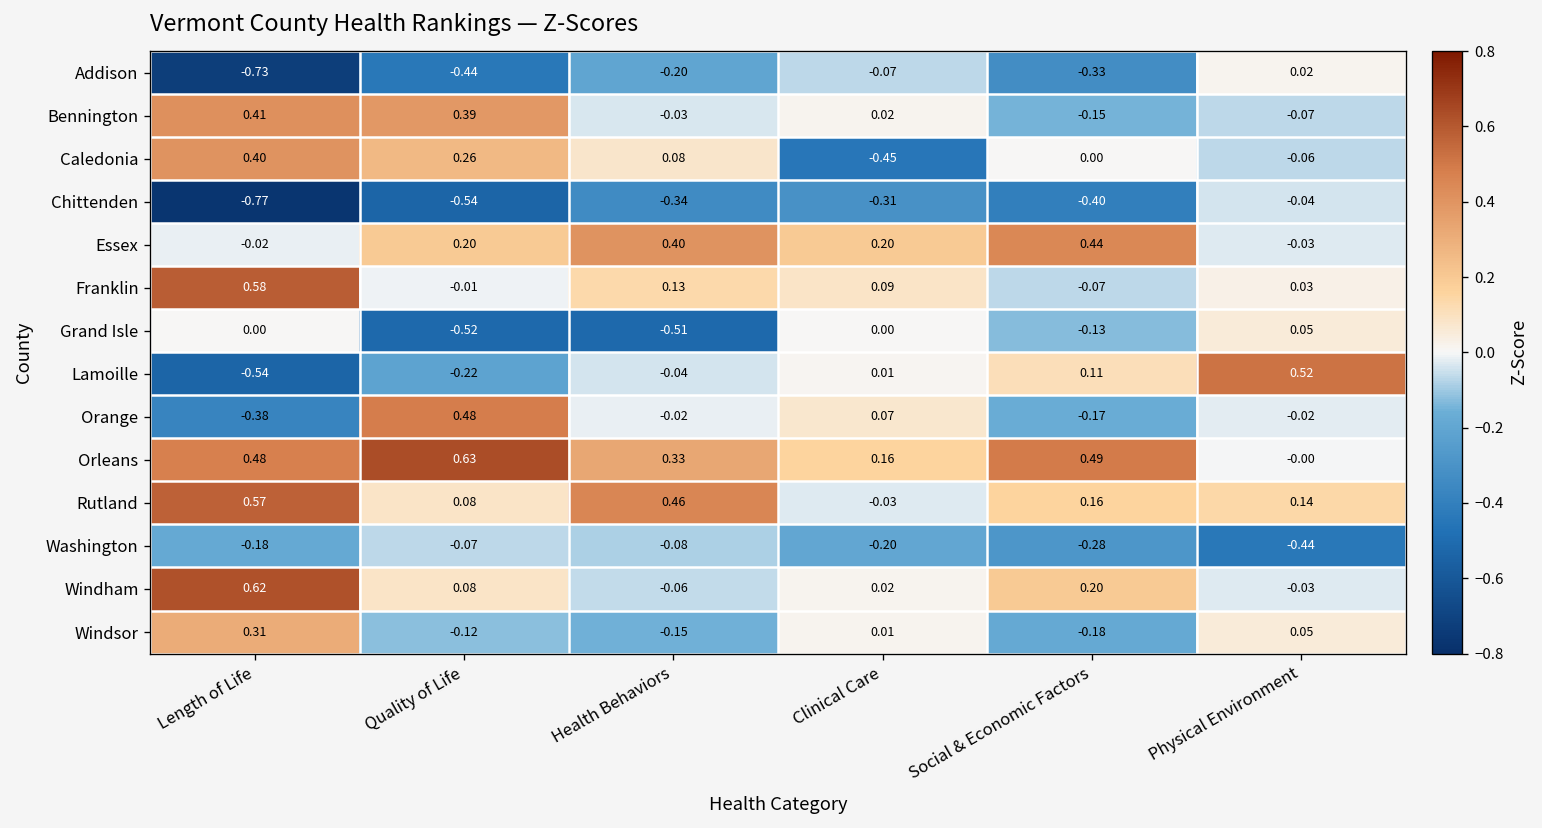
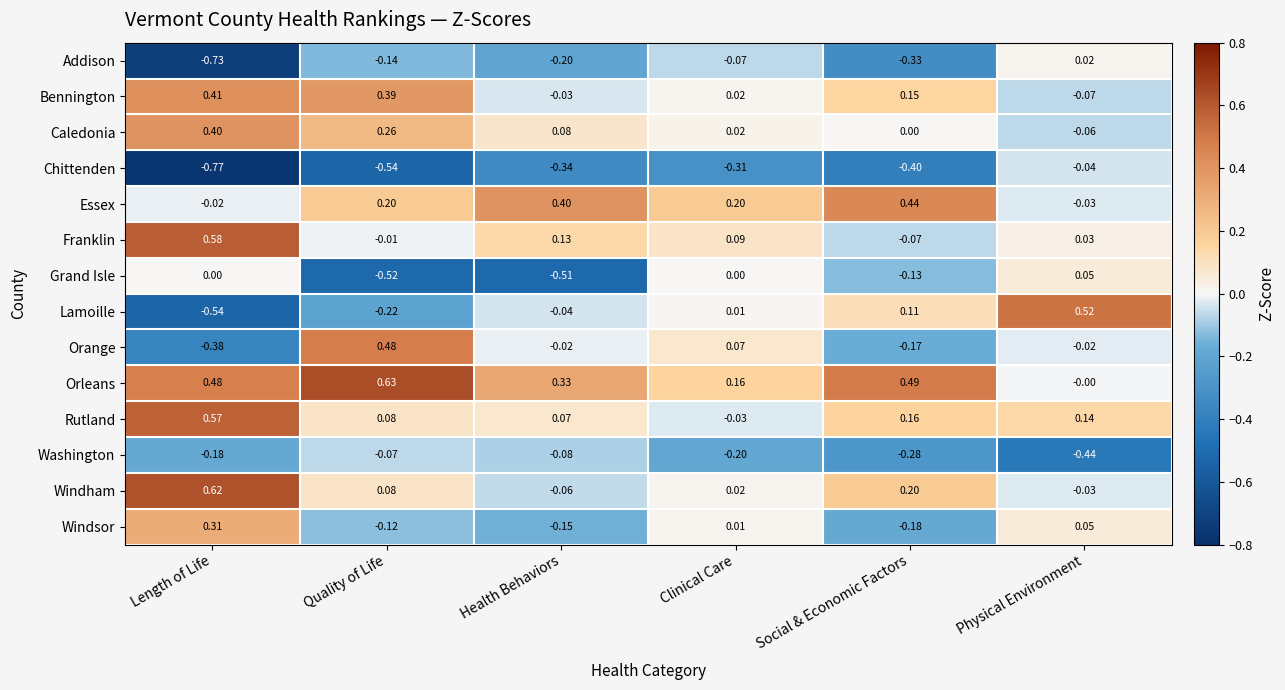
  {
    "Addison": {
      "Length of Life": -0.73,
-     "Quality of Life": -0.44,
+     "Quality of Life": -0.14,
      "Health Behaviors": -0.20,
      "Clinical Care": -0.07,
      "Social & Economic Factors": -0.33,
      "Physical Environment": 0.02
    },
    "Bennington": {
      "Length of Life": 0.41,
      "Quality of Life": 0.39,
      "Health Behaviors": -0.03,
      "Clinical Care": 0.02,
-     "Social & Economic Factors": -0.15,
+     "Social & Economic Factors": 0.15,
      "Physical Environment": -0.07
    },
    "Caledonia": {
      "Length of Life": 0.40,
      "Quality of Life": 0.26,
      "Health Behaviors": 0.08,
-     "Clinical Care": -0.45,
+     "Clinical Care": 0.02,
      "Social & Economic Factors": 0.00,
      "Physical Environment": -0.06
    },
    "Chittenden": {
      "Length of Life": -0.77,
      "Quality of Life": -0.54,
      "Health Behaviors": -0.34,
      "Clinical Care": -0.31,
      "Social & Economic Factors": -0.40,
      "Physical Environment": -0.04
    },
    "Essex": {
      "Length of Life": -0.02,
      "Quality of Life": 0.20,
      "Health Behaviors": 0.40,
      "Clinical Care": 0.20,
      "Social & Economic Factors": 0.44,
      "Physical Environment": -0.03
    },
    "Franklin": {
      "Length of Life": 0.58,
      "Quality of Life": -0.01,
      "Health Behaviors": 0.13,
      "Clinical Care": 0.09,
      "Social & Economic Factors": -0.07,
      "Physical Environment": 0.03
    },
    "Grand Isle": {
      "Length of Life": 0.00,
      "Quality of Life": -0.52,
      "Health Behaviors": -0.51,
      "Clinical Care": 0.00,
      "Social & Economic Factors": -0.13,
      "Physical Environment": 0.05
    },
    "Lamoille": {
      "Length of Life": -0.54,
      "Quality of Life": -0.22,
      "Health Behaviors": -0.04,
      "Clinical Care": 0.01,
      "Social & Economic Factors": 0.11,
      "Physical Environment": 0.52
    },
    "Orange": {
      "Length of Life": -0.38,
      "Quality of Life": 0.48,
      "Health Behaviors": -0.02,
      "Clinical Care": 0.07,
      "Social & Economic Factors": -0.17,
      "Physical Environment": -0.02
    },
    "Orleans": {
      "Length of Life": 0.48,
      "Quality of Life": 0.63,
      "Health Behaviors": 0.33,
      "Clinical Care": 0.16,
      "Social & Economic Factors": 0.49,
      "Physical Environment": -0.00
    },
    "Rutland": {
      "Length of Life": 0.57,
      "Quality of Life": 0.08,
-     "Health Behaviors": 0.46,
+     "Health Behaviors": 0.07,
      "Clinical Care": -0.03,
      "Social & Economic Factors": 0.16,
      "Physical Environment": 0.14
    },
    "Washington": {
      "Length of Life": -0.18,
      "Quality of Life": -0.07,
      "Health Behaviors": -0.08,
      "Clinical Care": -0.20,
      "Social & Economic Factors": -0.28,
      "Physical Environment": -0.44
    },
    "Windham": {
      "Length of Life": 0.62,
      "Quality of Life": 0.08,
      "Health Behaviors": -0.06,
      "Clinical Care": 0.02,
      "Social & Economic Factors": 0.20,
      "Physical Environment": -0.03
    },
    "Windsor": {
      "Length of Life": 0.31,
      "Quality of Life": -0.12,
      "Health Behaviors": -0.15,
      "Clinical Care": 0.01,
      "Social & Economic Factors": -0.18,
      "Physical Environment": 0.05
    }
  }
